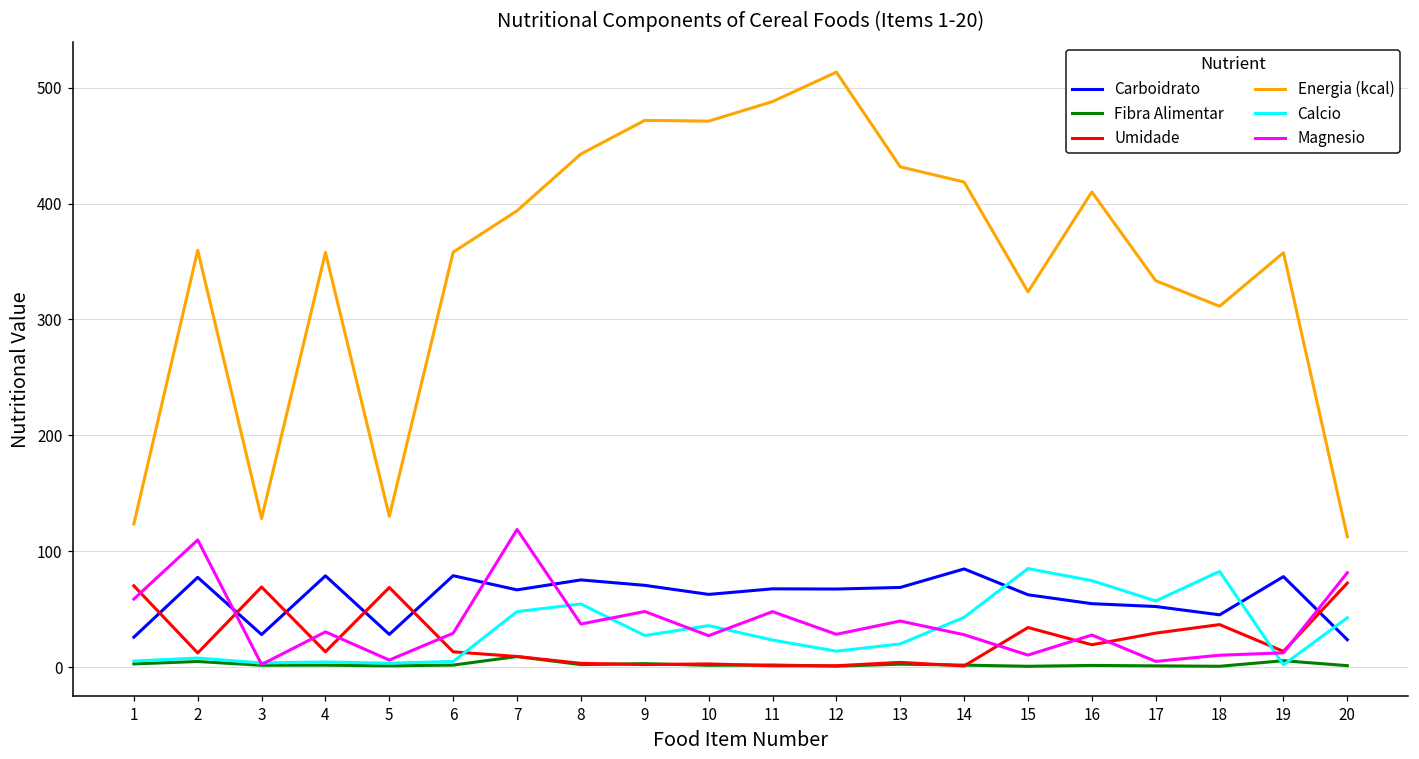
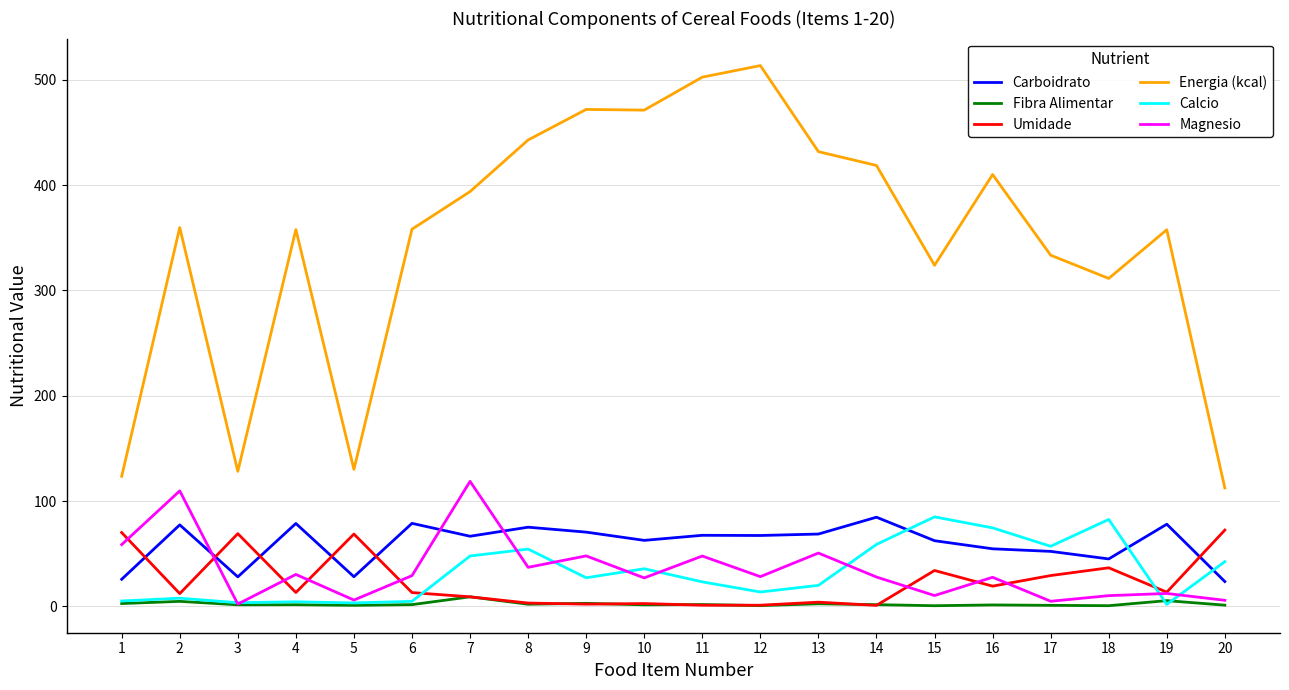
  {
    "Carboidrato": {
      "1": 26,
      "2": 77,
      "3": 28,
      "4": 79,
      "5": 28,
      "6": 79,
      "7": 67,
      "8": 75,
      "9": 71,
      "10": 63,
      "11": 68,
      "12": 67,
      "13": 69,
      "14": 85,
      "15": 62,
      "16": 55,
      "17": 52,
      "18": 45,
      "19": 78,
      "20": 24
    },
    "Fibra Alimentar": {
      "2": 5,
      "4": 2,
      "6": 2,
      "15": 1,
      "16": 1,
      "17": 1,
      "18": 1,
      "19": 5,
      "20": 1
    },
    "Umidade": {
      "1": 70,
      "2": 12,
      "3": 69,
      "4": 13,
      "5": 69,
      "6": 13,
      "15": 34,
      "16": 19,
      "17": 29,
      "18": 37,
      "20": 72
    },
    "Energia (kcal)": {
      "1": 124,
      "2": 360,
      "3": 128,
      "4": 358,
      "5": 130,
      "6": 358,
      "7": 394,
      "8": 443,
      "9": 472,
      "10": 471,
-     "11": 488,
+     "11": 502,
      "12": 513,
      "13": 432,
      "14": 419,
      "15": 324,
      "16": 410,
      "17": 333,
      "18": 311,
      "19": 358,
      "20": 112
    },
    "Calcio": {
      "2": 8,
      "4": 4,
      "6": 5,
      "7": 48,
      "8": 54,
      "9": 27,
      "10": 36,
      "11": 23,
      "12": 14,
      "13": 20,
-     "14": 43,
+     "14": 59,
      "15": 85,
      "16": 75,
      "17": 57,
      "18": 83,
      "19": 2,
      "20": 43
    },
    "Magnesio": {
      "1": 59,
      "2": 110,
      "4": 30,
      "5": 6,
      "6": 29,
      "7": 119,
      "8": 37,
      "9": 48,
      "10": 27,
      "11": 48,
      "12": 28,
-     "13": 40,
+     "13": 51,
      "14": 28,
      "15": 10,
      "16": 28,
      "17": 5,
      "18": 10,
-     "20": 81
+     "20": 6
    }
  }
